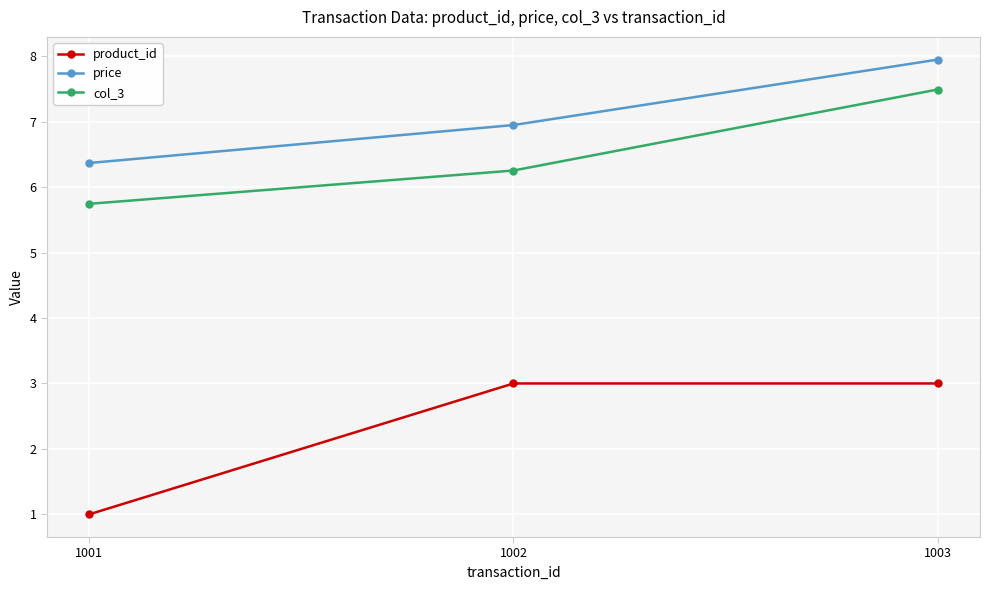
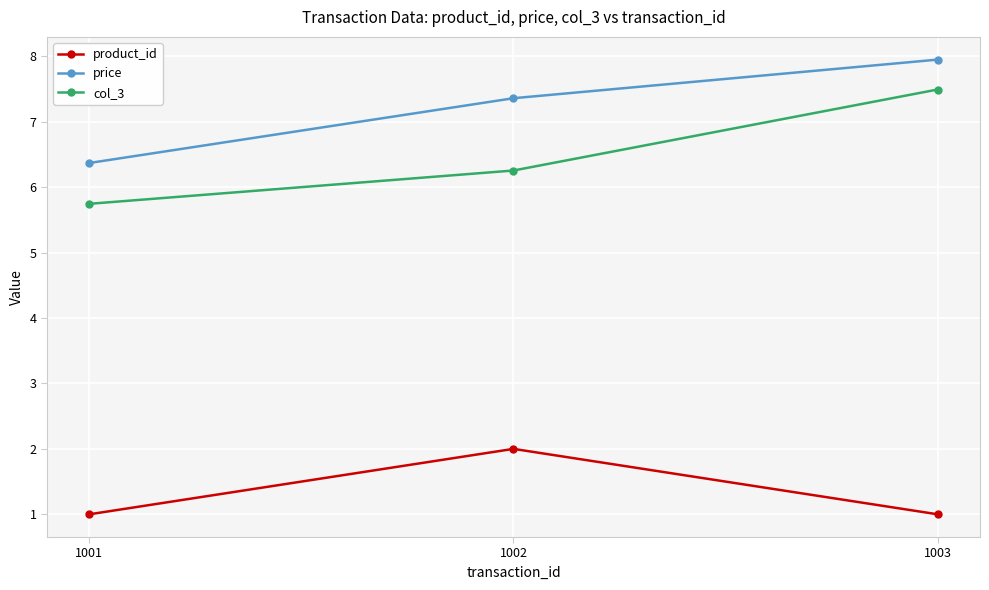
  {
    "product_id": {
      "1001": 1,
-     "1002": 3,
-     "1003": 3
+     "1002": 2,
+     "1003": 1
    },
    "price": {
      "1001": 6.4,
-     "1002": 7.0,
+     "1002": 7.4,
      "1003": 8.0
    },
    "col_3": {
      "1001": 5.7,
      "1002": 6.3,
      "1003": 7.5
    }
  }
